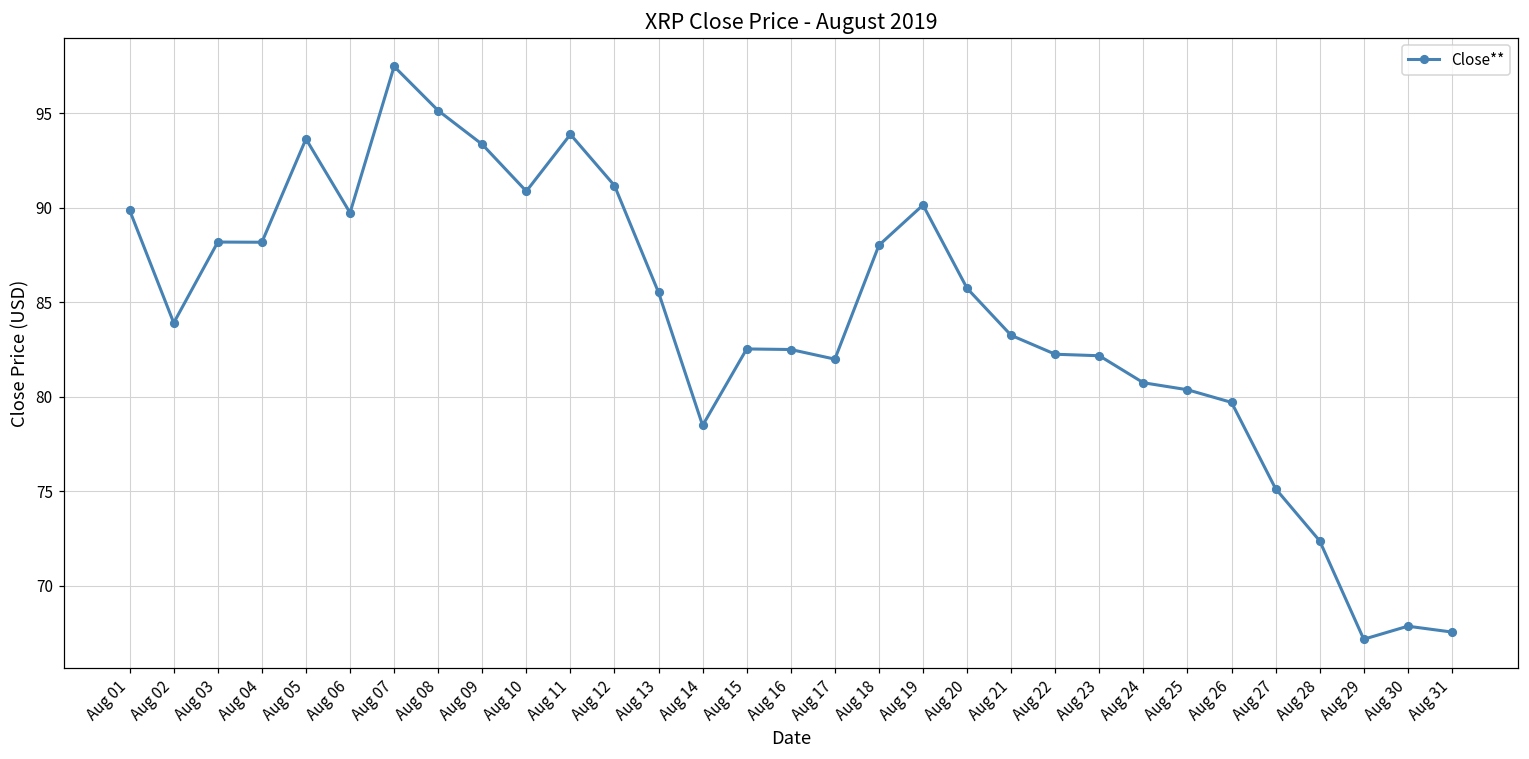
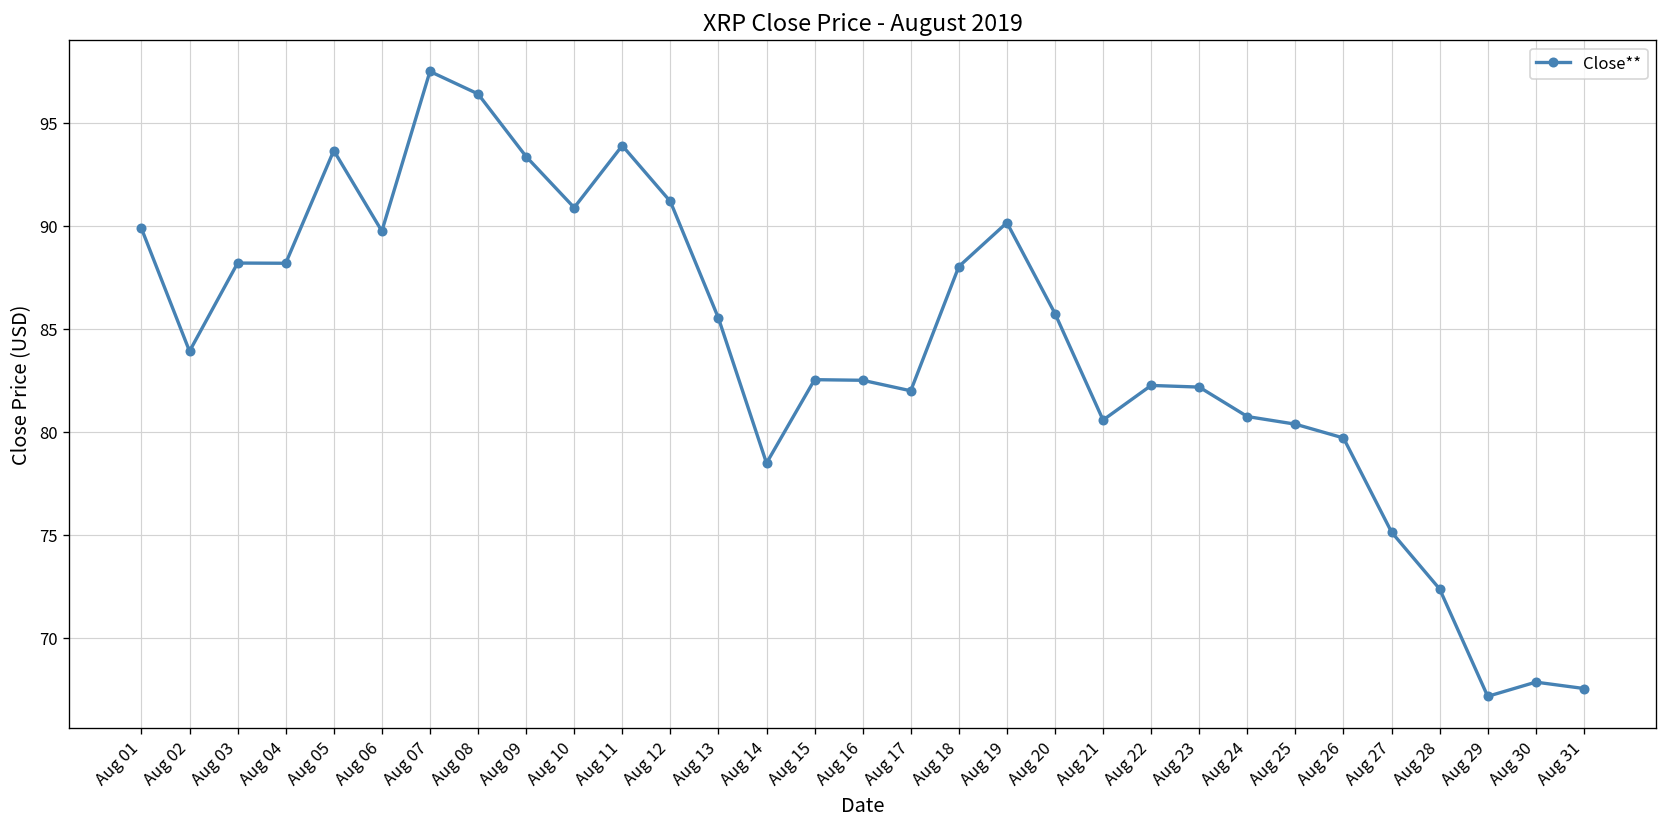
  {
    "Aug 01": 89.9,
    "Aug 02": 83.9,
    "Aug 03": 88.2,
    "Aug 04": 88.2,
    "Aug 05": 93.7,
    "Aug 06": 89.7,
    "Aug 07": 97.5,
-   "Aug 08": 95.2,
+   "Aug 08": 96.4,
    "Aug 09": 93.4,
    "Aug 10": 90.9,
    "Aug 11": 93.9,
    "Aug 12": 91.2,
    "Aug 13": 85.5,
    "Aug 14": 78.5,
    "Aug 15": 82.5,
    "Aug 16": 82.5,
    "Aug 17": 82.0,
    "Aug 18": 88.0,
    "Aug 19": 90.2,
    "Aug 20": 85.7,
-   "Aug 21": 83.3,
+   "Aug 21": 80.6,
    "Aug 22": 82.3,
    "Aug 23": 82.2,
    "Aug 24": 80.7,
    "Aug 25": 80.4,
    "Aug 26": 79.7,
    "Aug 27": 75.1,
    "Aug 28": 72.4,
    "Aug 29": 67.2,
    "Aug 30": 67.9,
    "Aug 31": 67.5
  }
